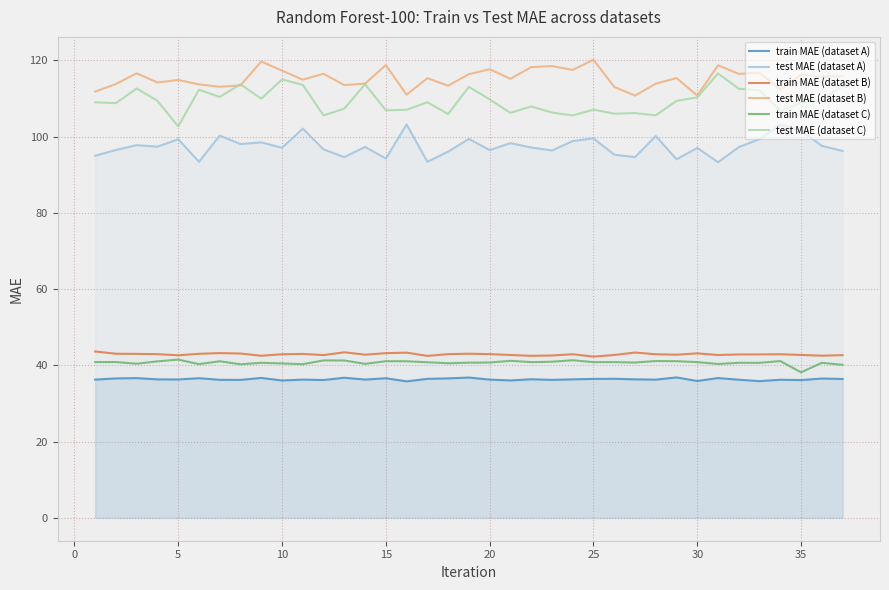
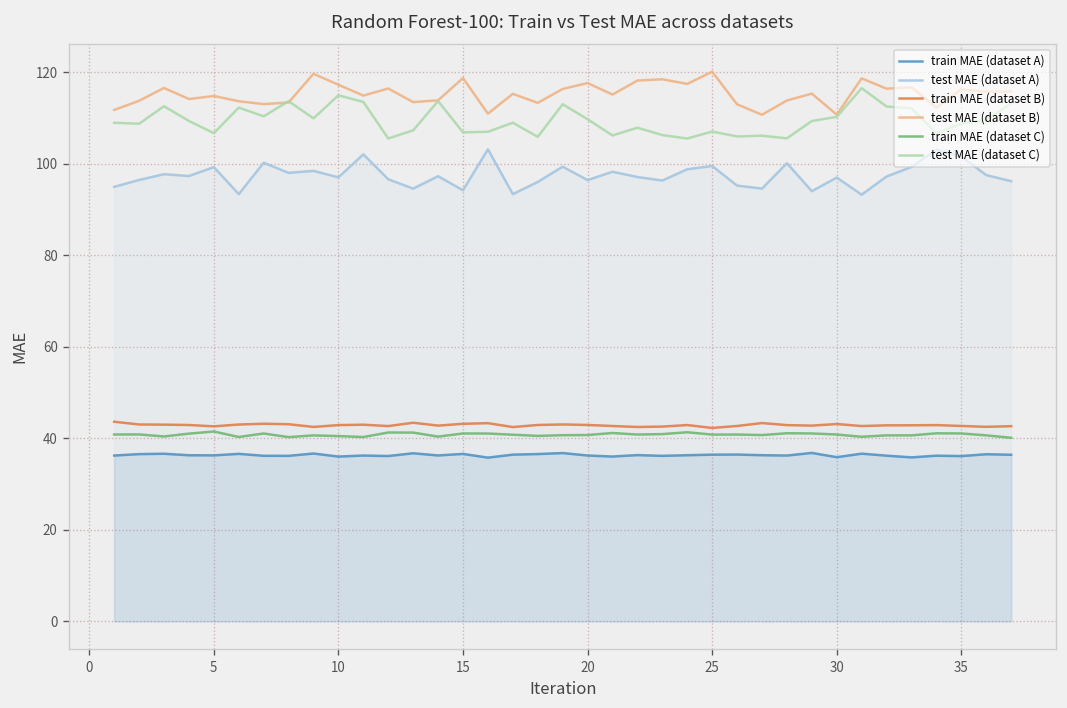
  {
    "train MAE (dataset A)": {
      "5": 36,
      "10": 36,
      "15": 37,
      "20": 36,
      "25": 36,
      "30": 36,
      "35": 36
    },
    "test MAE (dataset A)": {
      "5": 99,
      "10": 97,
      "15": 94,
      "20": 96,
      "25": 100,
      "30": 97
    },
    "train MAE (dataset B)": {
      "5": 43,
      "10": 43,
      "15": 43,
      "20": 43,
      "25": 42,
      "30": 43,
      "35": 43
    },
    "test MAE (dataset B)": {
      "5": 115,
      "10": 117,
      "15": 119,
      "20": 118,
      "25": 120
    },
    "train MAE (dataset C)": {
      "5": 42,
      "10": 41,
      "15": 41,
      "20": 41,
      "25": 41,
      "30": 41,
-     "35": 38
+     "35": 41
    },
    "test MAE (dataset C)": {
-     "5": 103,
+     "5": 107,
      "10": 115,
      "15": 107,
      "20": 110,
      "25": 107
    }
  }
